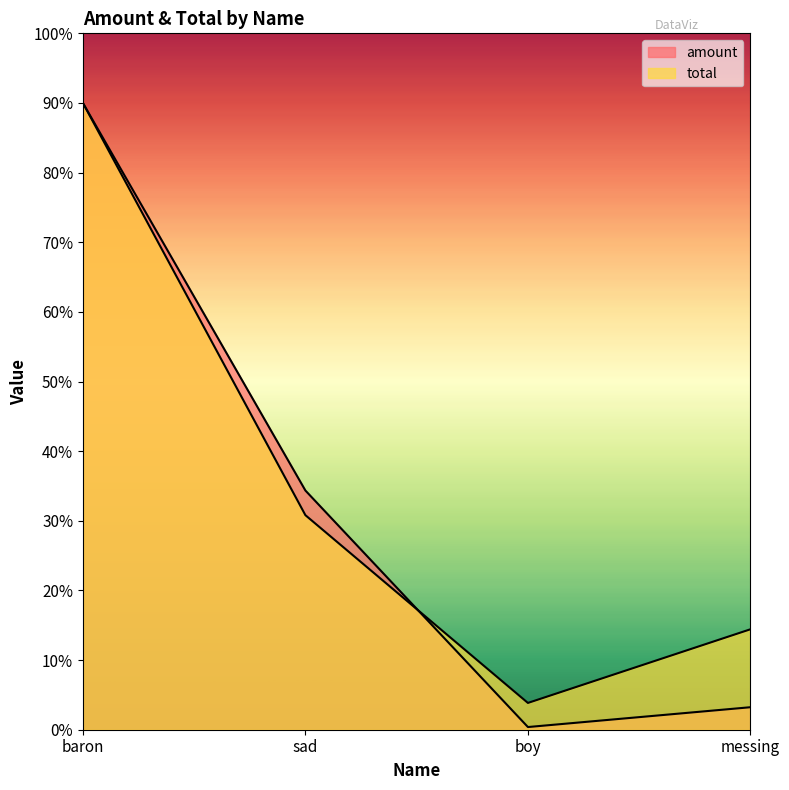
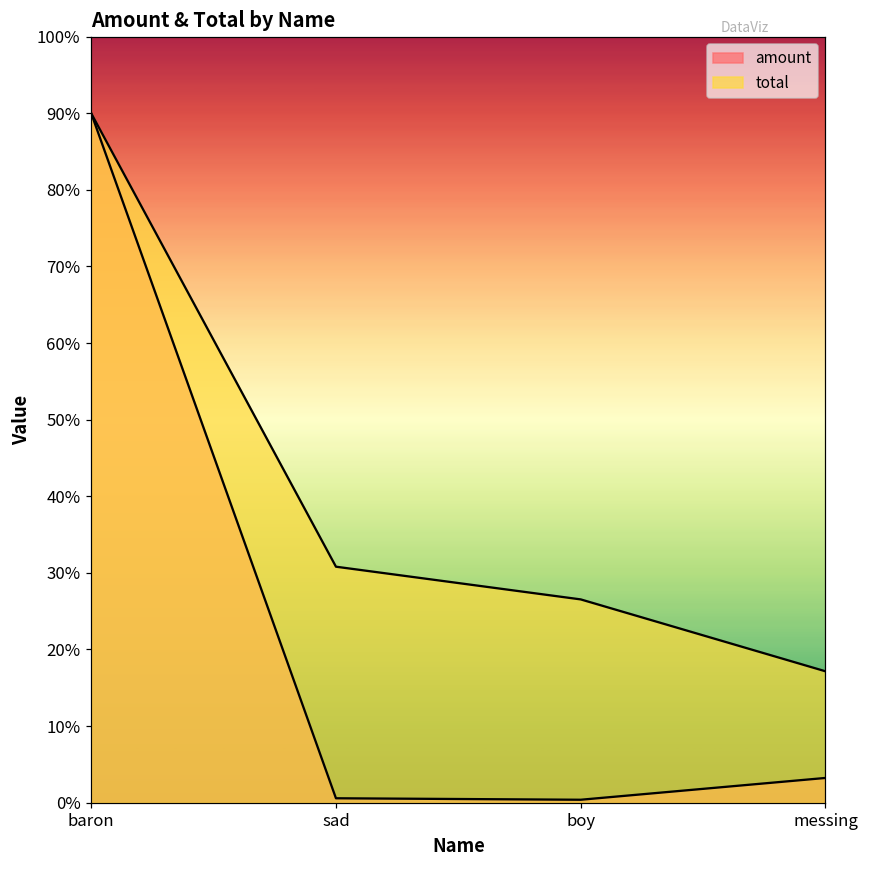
  {
    "amount": {
-     "sad": "34%",
+     "sad": "1%",
      "boy": "0%",
      "messing": "3%"
    },
    "total": {
      "sad": "31%",
-     "boy": "4%",
-     "messing": "14%"
+     "boy": "27%",
+     "messing": "17%"
    }
  }
